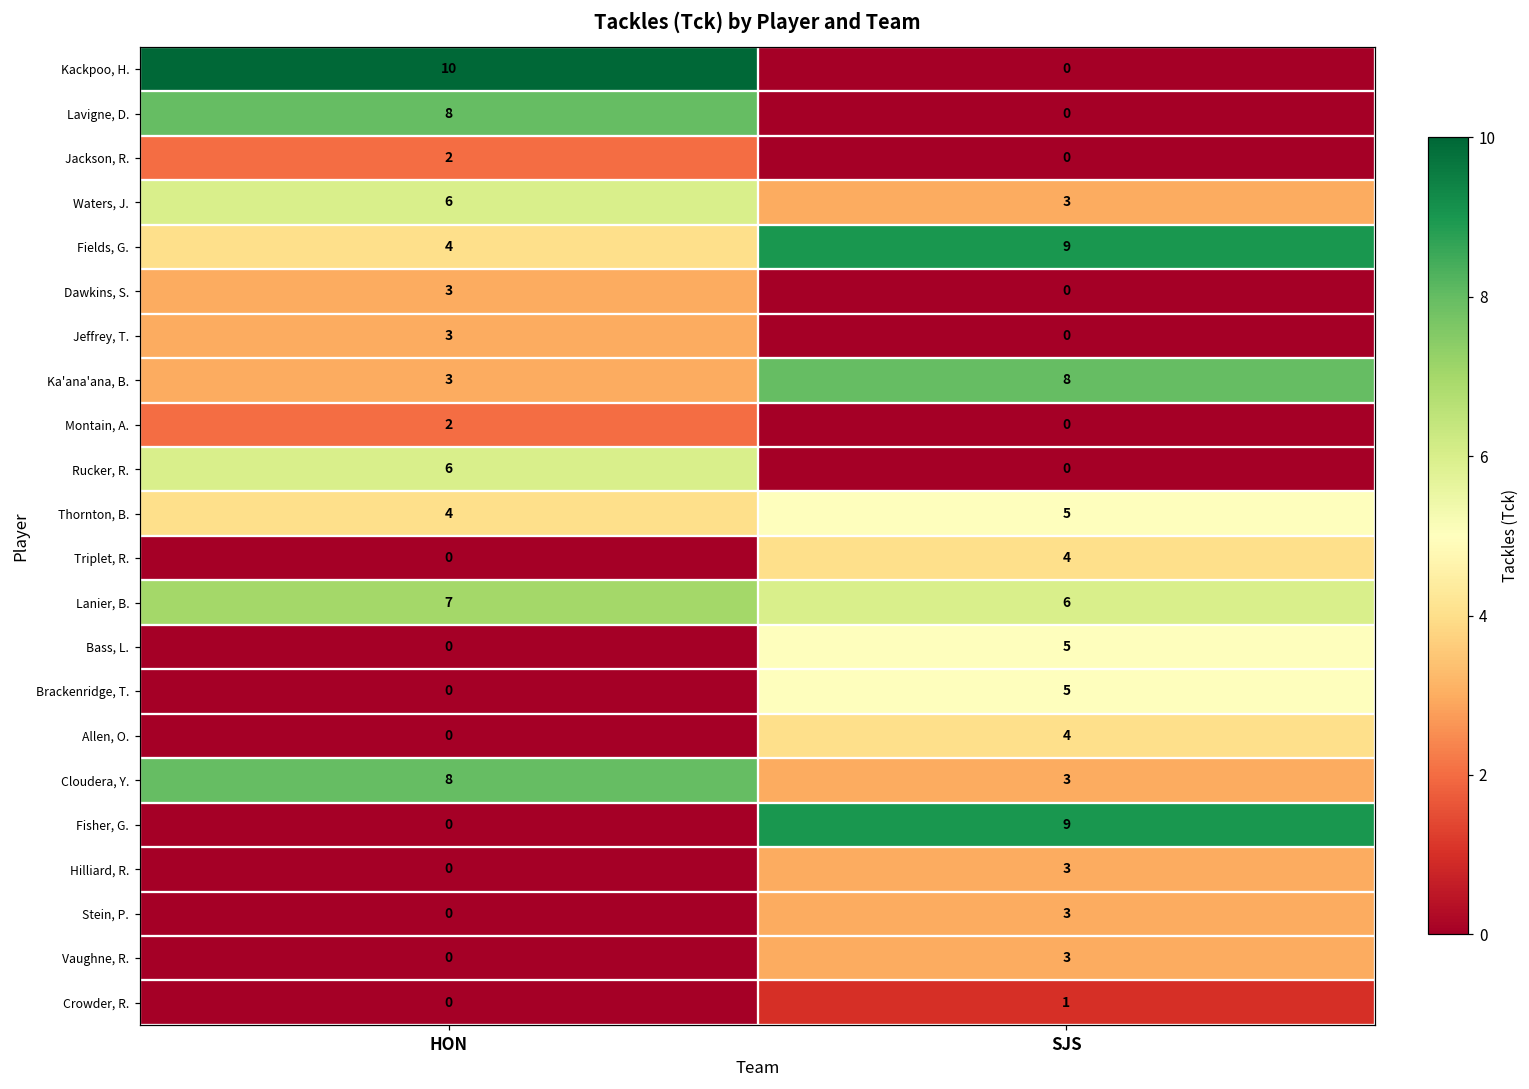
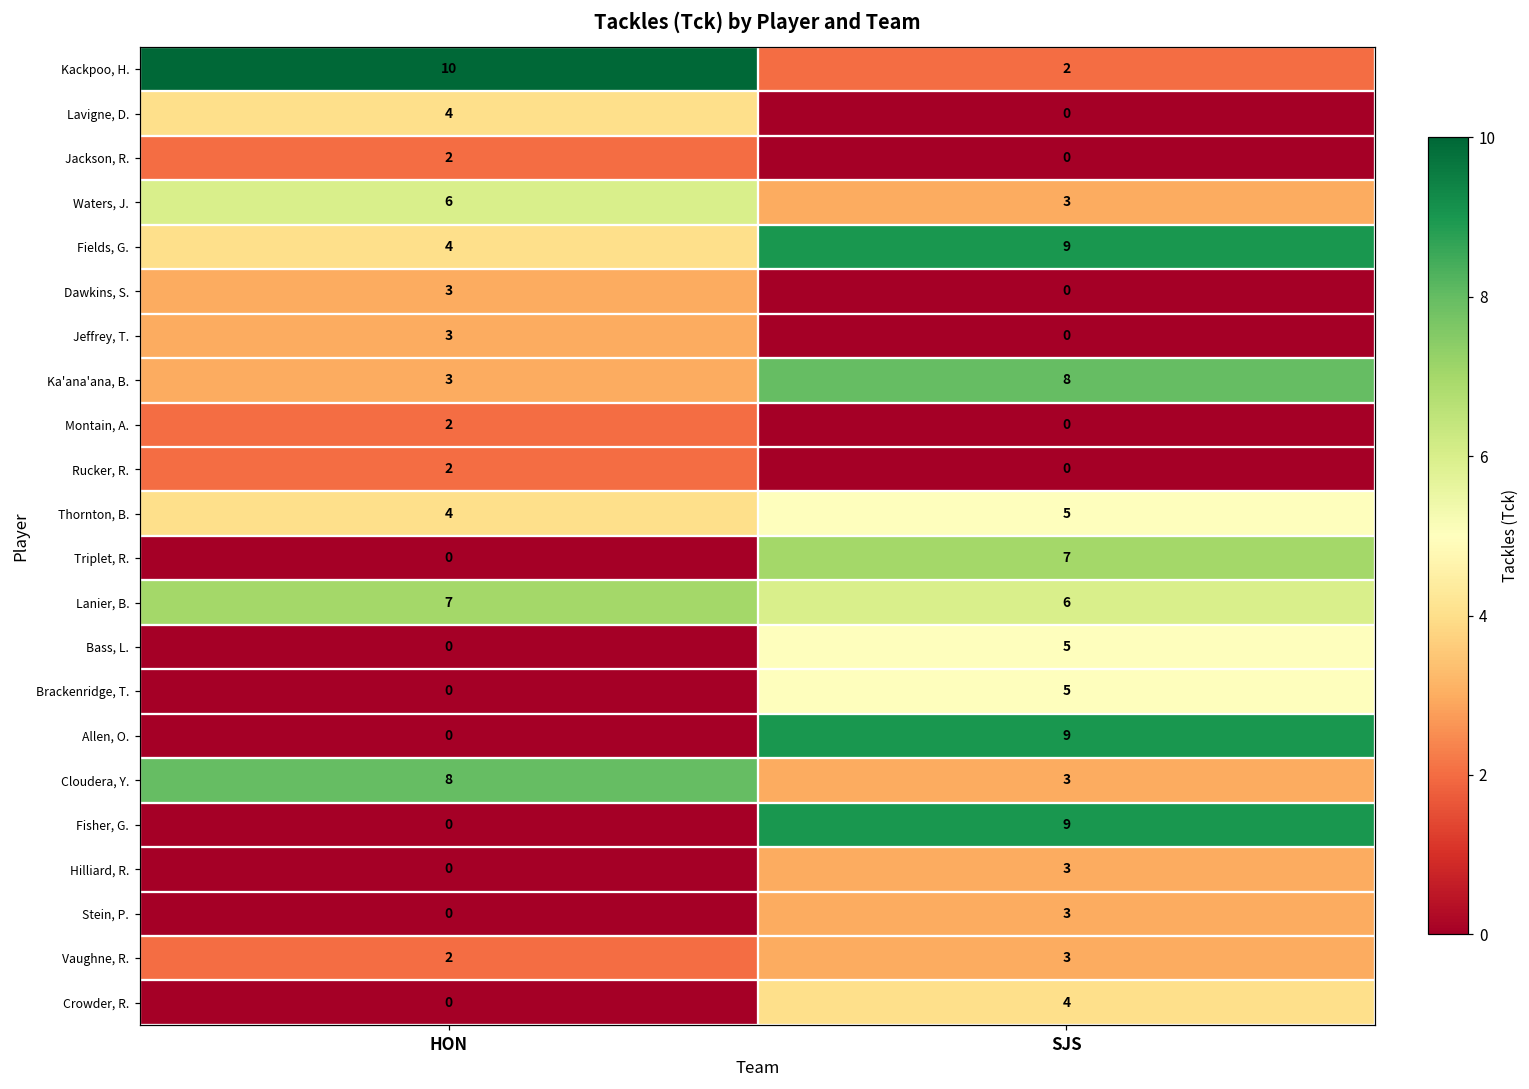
  {
    "Kackpoo, H.": {
      "HON": 10,
-     "SJS": 0
+     "SJS": 2
    },
    "Lavigne, D.": {
-     "HON": 8,
+     "HON": 4,
      "SJS": 0
    },
    "Jackson, R.": {
      "HON": 2,
      "SJS": 0
    },
    "Waters, J.": {
      "HON": 6,
      "SJS": 3
    },
    "Fields, G.": {
      "HON": 4,
      "SJS": 9
    },
    "Dawkins, S.": {
      "HON": 3,
      "SJS": 0
    },
    "Jeffrey, T.": {
      "HON": 3,
      "SJS": 0
    },
    "Ka'ana'ana, B.": {
      "HON": 3,
      "SJS": 8
    },
    "Montain, A.": {
      "HON": 2,
      "SJS": 0
    },
    "Rucker, R.": {
-     "HON": 6,
+     "HON": 2,
      "SJS": 0
    },
    "Thornton, B.": {
      "HON": 4,
      "SJS": 5
    },
    "Triplet, R.": {
      "HON": 0,
-     "SJS": 4
+     "SJS": 7
    },
    "Lanier, B.": {
      "HON": 7,
      "SJS": 6
    },
    "Bass, L.": {
      "HON": 0,
      "SJS": 5
    },
    "Brackenridge, T.": {
      "HON": 0,
      "SJS": 5
    },
    "Allen, O.": {
      "HON": 0,
-     "SJS": 4
+     "SJS": 9
    },
    "Cloudera, Y.": {
      "HON": 8,
      "SJS": 3
    },
    "Fisher, G.": {
      "HON": 0,
      "SJS": 9
    },
    "Hilliard, R.": {
      "HON": 0,
      "SJS": 3
    },
    "Stein, P.": {
      "HON": 0,
      "SJS": 3
    },
    "Vaughne, R.": {
-     "HON": 0,
+     "HON": 2,
      "SJS": 3
    },
    "Crowder, R.": {
      "HON": 0,
-     "SJS": 1
+     "SJS": 4
    }
  }
